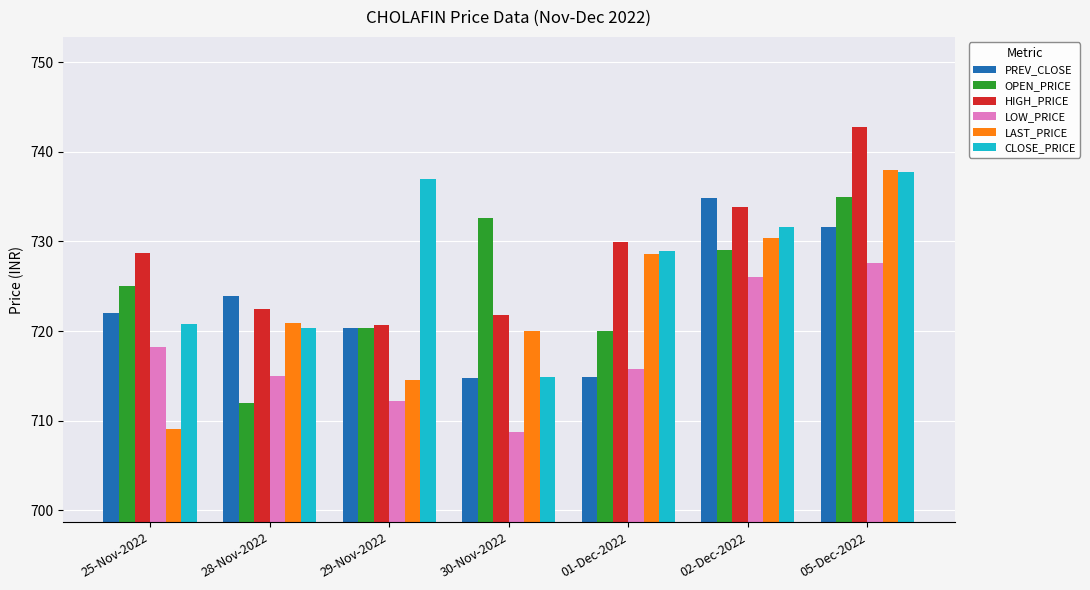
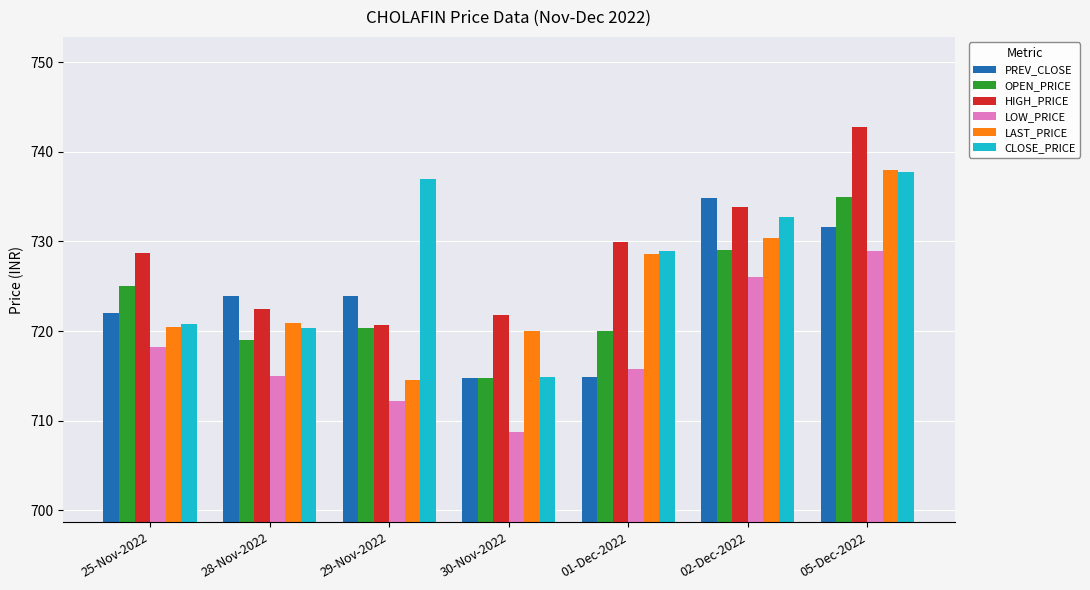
  {
    "PREV_CLOSE": {
      "25-Nov-2022": 722,
      "28-Nov-2022": 724,
-     "29-Nov-2022": 720,
+     "29-Nov-2022": 724,
      "30-Nov-2022": 715,
      "01-Dec-2022": 715,
      "02-Dec-2022": 735,
      "05-Dec-2022": 732
    },
    "OPEN_PRICE": {
      "25-Nov-2022": 725,
-     "28-Nov-2022": 712,
+     "28-Nov-2022": 719,
      "29-Nov-2022": 720,
-     "30-Nov-2022": 733,
+     "30-Nov-2022": 715,
      "01-Dec-2022": 720,
      "02-Dec-2022": 729,
      "05-Dec-2022": 735
    },
    "HIGH_PRICE": {
      "25-Nov-2022": 729,
      "28-Nov-2022": 722,
      "29-Nov-2022": 721,
      "30-Nov-2022": 722,
      "01-Dec-2022": 730,
      "02-Dec-2022": 734,
      "05-Dec-2022": 743
    },
    "LOW_PRICE": {
      "25-Nov-2022": 718,
      "28-Nov-2022": 715,
      "29-Nov-2022": 712,
      "30-Nov-2022": 709,
      "01-Dec-2022": 716,
      "02-Dec-2022": 726,
-     "05-Dec-2022": 728
+     "05-Dec-2022": 729
    },
    "LAST_PRICE": {
-     "25-Nov-2022": 709,
+     "25-Nov-2022": 721,
      "28-Nov-2022": 721,
      "29-Nov-2022": 715,
      "30-Nov-2022": 720,
      "01-Dec-2022": 729,
      "02-Dec-2022": 730,
      "05-Dec-2022": 738
    },
    "CLOSE_PRICE": {
      "25-Nov-2022": 721,
      "28-Nov-2022": 720,
      "29-Nov-2022": 737,
      "30-Nov-2022": 715,
      "01-Dec-2022": 729,
-     "02-Dec-2022": 732,
+     "02-Dec-2022": 733,
      "05-Dec-2022": 738
    }
  }
